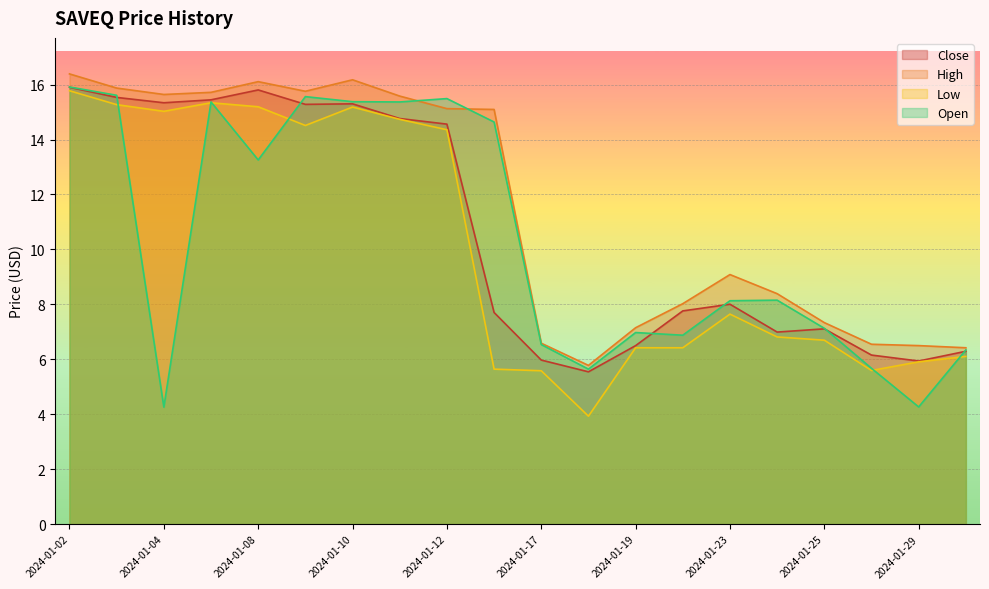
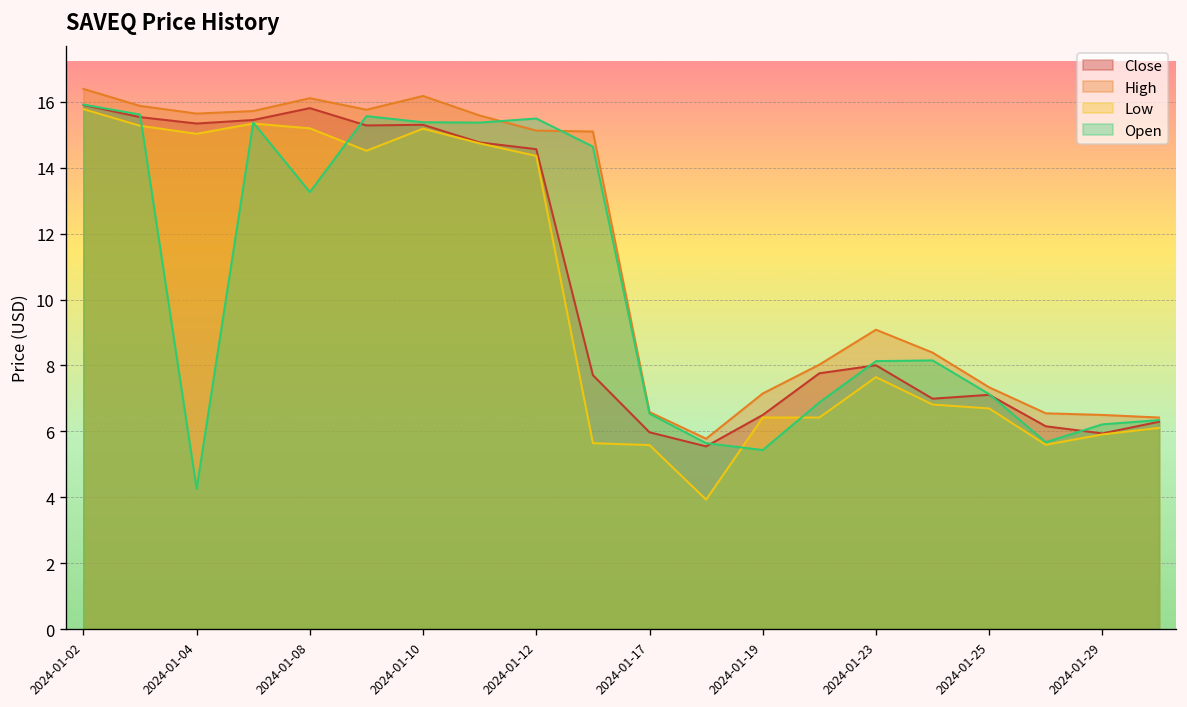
  {
    "Open": {
      "2024-01-04": 4.3,
      "2024-01-08": 13.3,
      "2024-01-12": 15.5,
-     "2024-01-19": 7.0,
+     "2024-01-19": 5.4,
      "2024-01-23": 8.1,
-     "2024-01-29": 4.3
+     "2024-01-29": 6.2
    }
  }
